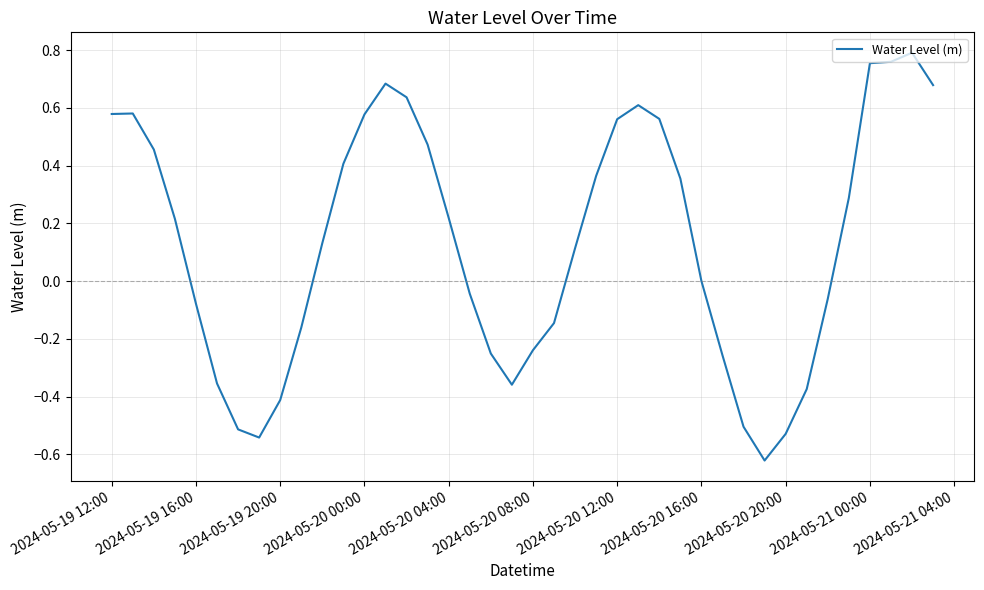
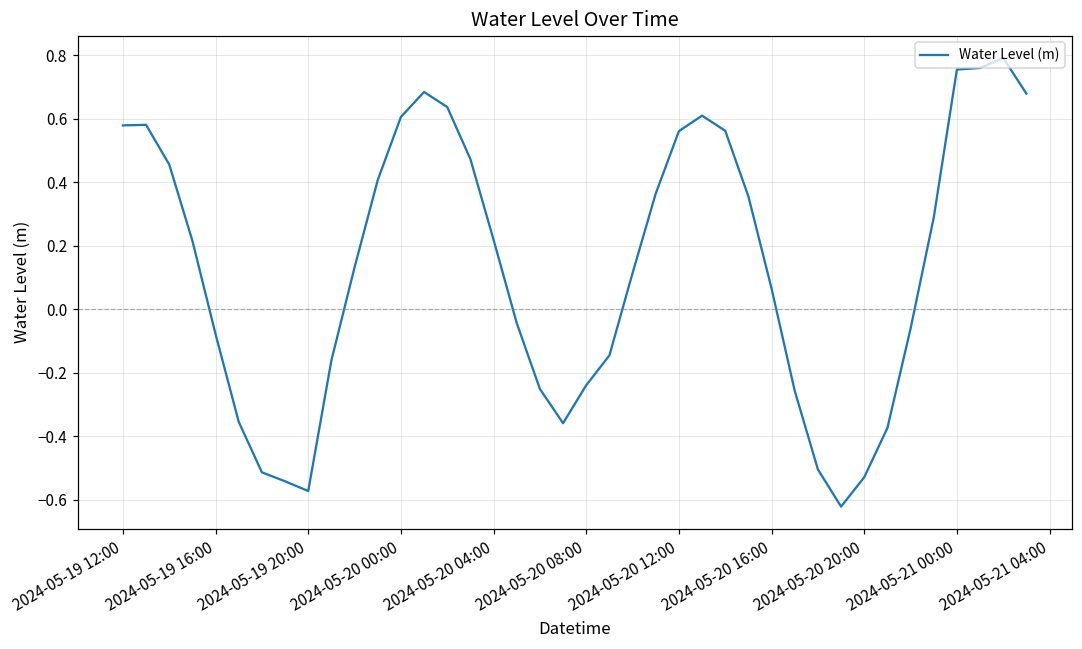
  {
    "2024-05-19 12:00": 0.58,
    "2024-05-19 16:00": -0.08,
-   "2024-05-19 20:00": -0.41,
-   "2024-05-20 00:00": 0.58,
+   "2024-05-19 20:00": -0.57,
+   "2024-05-20 00:00": 0.61,
    "2024-05-20 04:00": 0.22,
    "2024-05-20 08:00": -0.24,
    "2024-05-20 12:00": 0.56,
-   "2024-05-20 16:00": 0.00,
+   "2024-05-20 16:00": 0.07,
    "2024-05-20 20:00": -0.53,
    "2024-05-21 00:00": 0.75
  }
